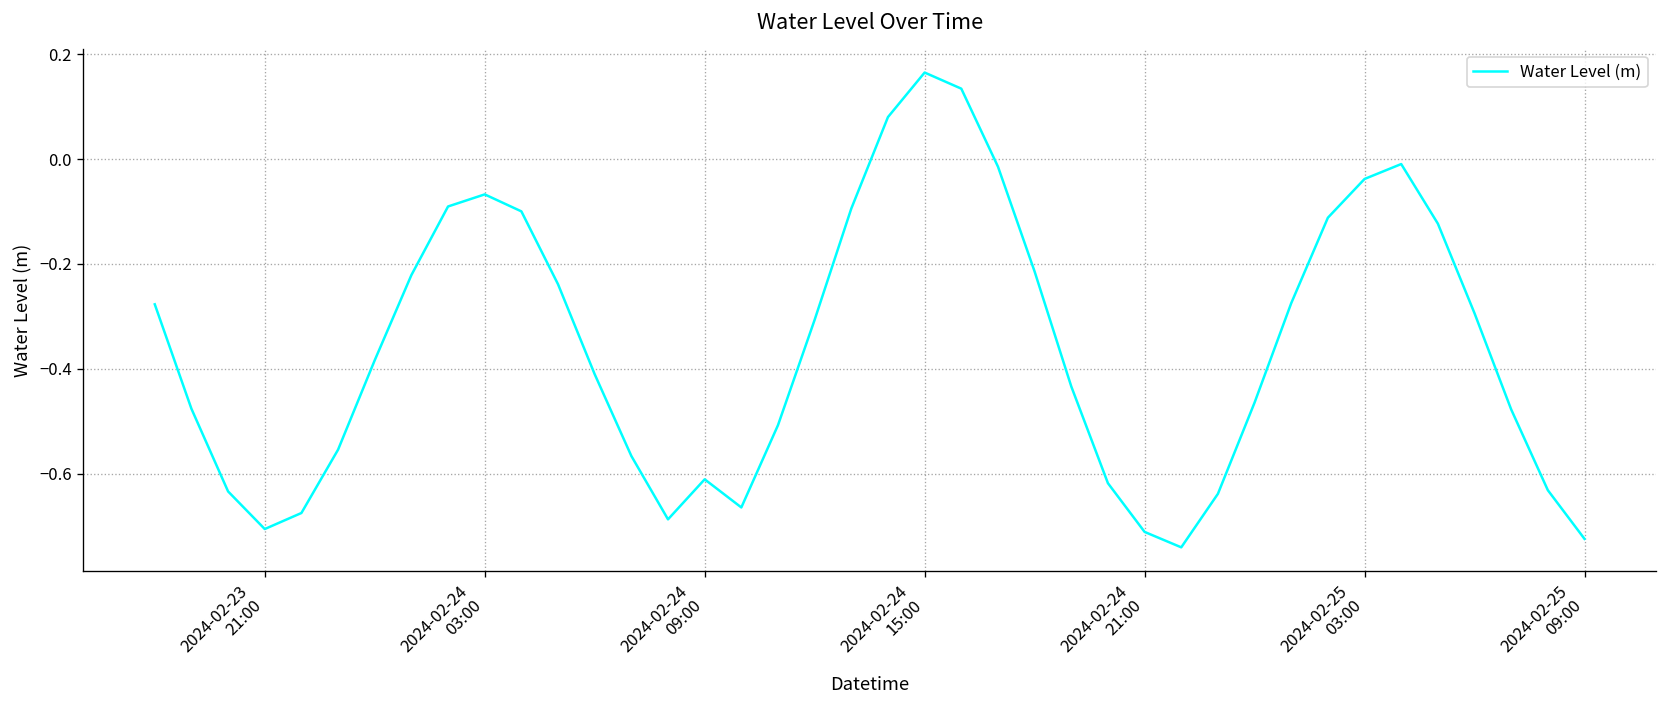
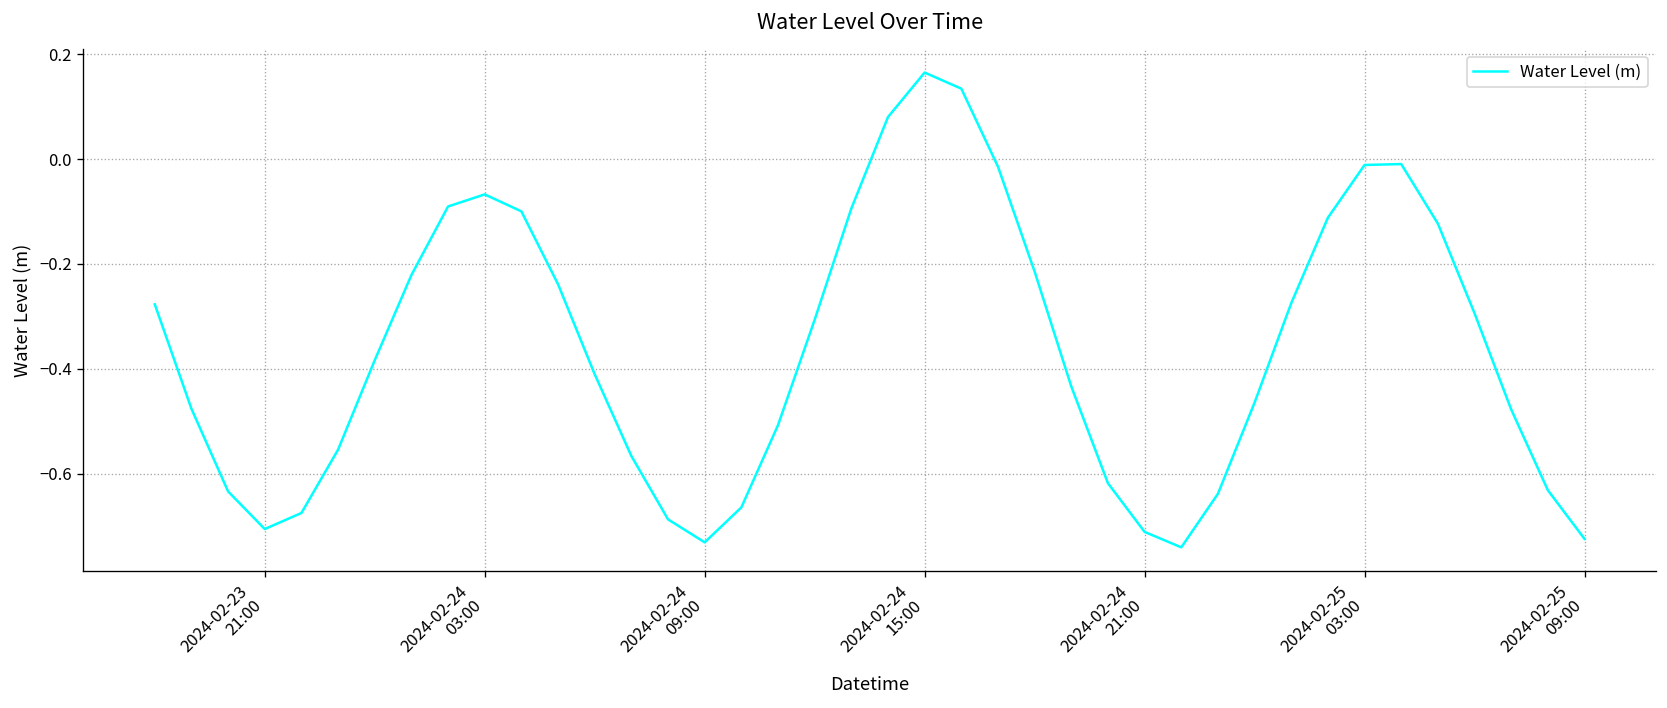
  {
    "2024-02-23 21:00": -0.71,
    "2024-02-24 03:00": -0.07,
-   "2024-02-24 09:00": -0.61,
+   "2024-02-24 09:00": -0.73,
    "2024-02-24 15:00": 0.16,
    "2024-02-24 21:00": -0.71,
-   "2024-02-25 03:00": -0.04,
+   "2024-02-25 03:00": -0.01,
    "2024-02-25 09:00": -0.72
  }
